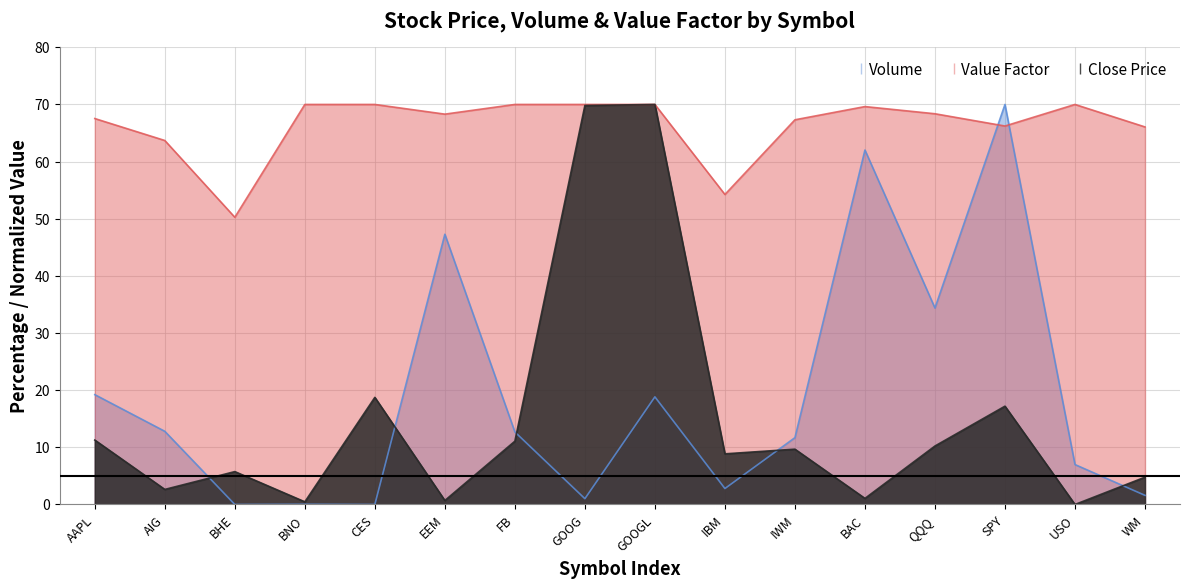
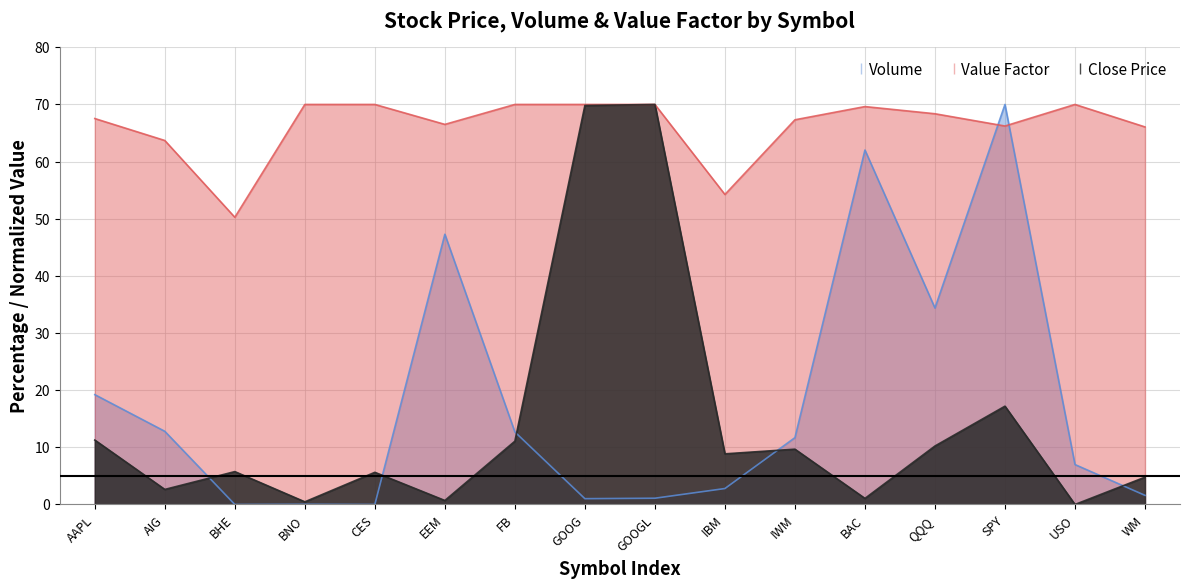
  {
    "Volume": {
      "AAPL": 19,
      "AIG": 13,
      "BHE": 0,
      "CES": 0,
      "EEM": 47,
      "FB": 13,
      "GOOG": 1,
-     "GOOGL": 19,
+     "GOOGL": 1,
      "IBM": 3,
      "IWM": 12,
      "BAC": 62,
      "QQQ": 34,
      "SPY": 70,
      "USO": 7,
      "WM": 2
    },
    "Value Factor": {
      "AAPL": 68,
      "AIG": 64,
      "BHE": 50,
      "BNO": 70,
      "CES": 70,
-     "EEM": 68,
+     "EEM": 67,
      "FB": 70,
      "IBM": 54,
      "IWM": 67,
      "BAC": 70,
      "QQQ": 68,
      "SPY": 66,
      "USO": 70,
      "WM": 66
    },
    "Close Price": {
      "AAPL": 11,
      "AIG": 3,
      "BHE": 6,
-     "CES": 19,
+     "CES": 6,
      "EEM": 1,
      "FB": 11,
      "IBM": 9,
      "IWM": 10,
      "BAC": 1,
      "QQQ": 10,
      "SPY": 17,
      "USO": 0,
      "WM": 5
    }
  }
